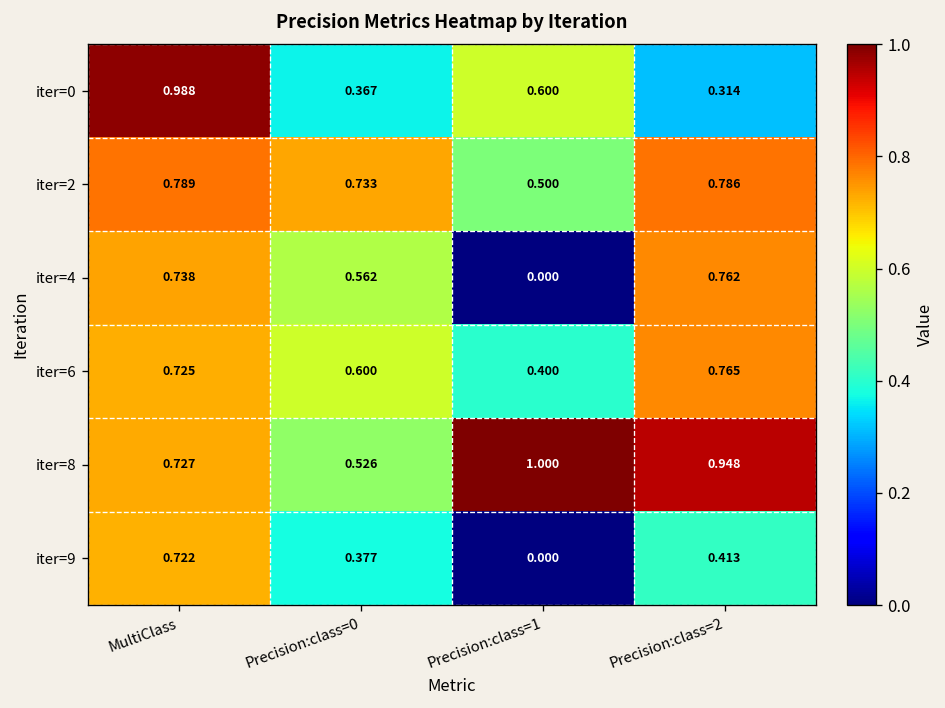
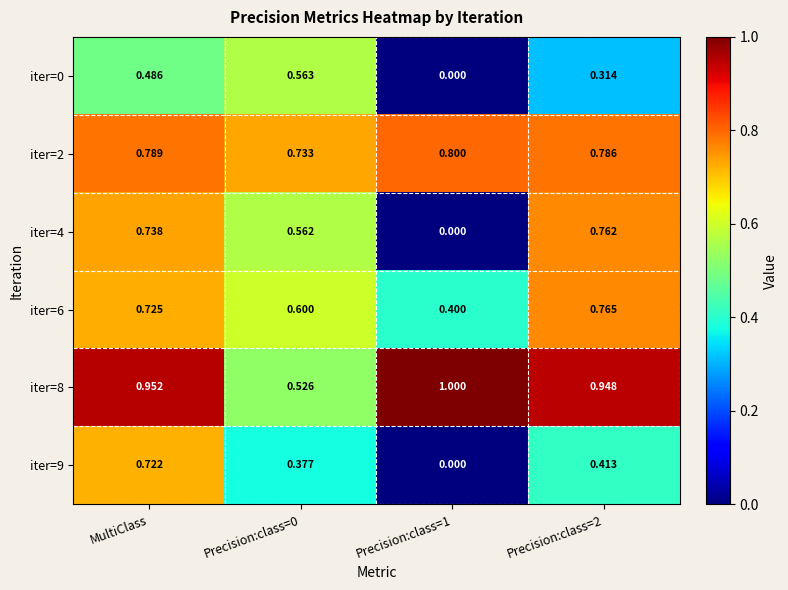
  {
    "iter=0": {
-     "MultiClass": 0.988,
-     "Precision:class=0": 0.367,
-     "Precision:class=1": 0.600,
+     "MultiClass": 0.486,
+     "Precision:class=0": 0.563,
+     "Precision:class=1": 0.000,
      "Precision:class=2": 0.314
    },
    "iter=2": {
      "MultiClass": 0.789,
      "Precision:class=0": 0.733,
-     "Precision:class=1": 0.500,
+     "Precision:class=1": 0.800,
      "Precision:class=2": 0.786
    },
    "iter=4": {
      "MultiClass": 0.738,
      "Precision:class=0": 0.562,
      "Precision:class=1": 0.000,
      "Precision:class=2": 0.762
    },
    "iter=6": {
      "MultiClass": 0.725,
      "Precision:class=0": 0.600,
      "Precision:class=1": 0.400,
      "Precision:class=2": 0.765
    },
    "iter=8": {
-     "MultiClass": 0.727,
+     "MultiClass": 0.952,
      "Precision:class=0": 0.526,
      "Precision:class=1": 1.000,
      "Precision:class=2": 0.948
    },
    "iter=9": {
      "MultiClass": 0.722,
      "Precision:class=0": 0.377,
      "Precision:class=1": 0.000,
      "Precision:class=2": 0.413
    }
  }
